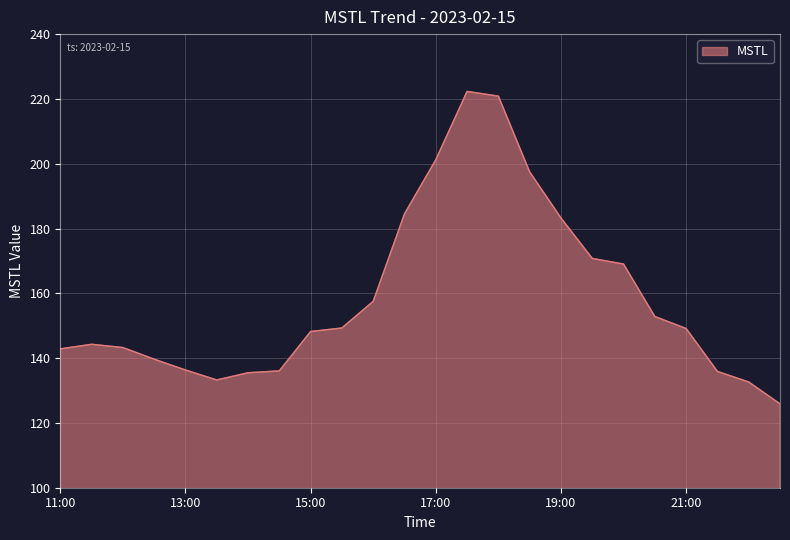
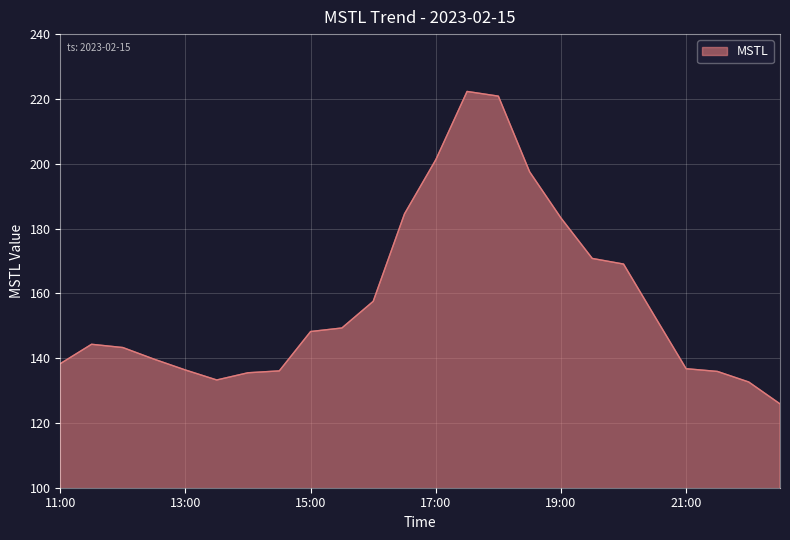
  {
-   "11:00": 143,
+   "11:00": 138,
    "13:00": 136,
    "15:00": 148,
    "17:00": 201,
    "19:00": 183,
-   "21:00": 149
+   "21:00": 137
  }
